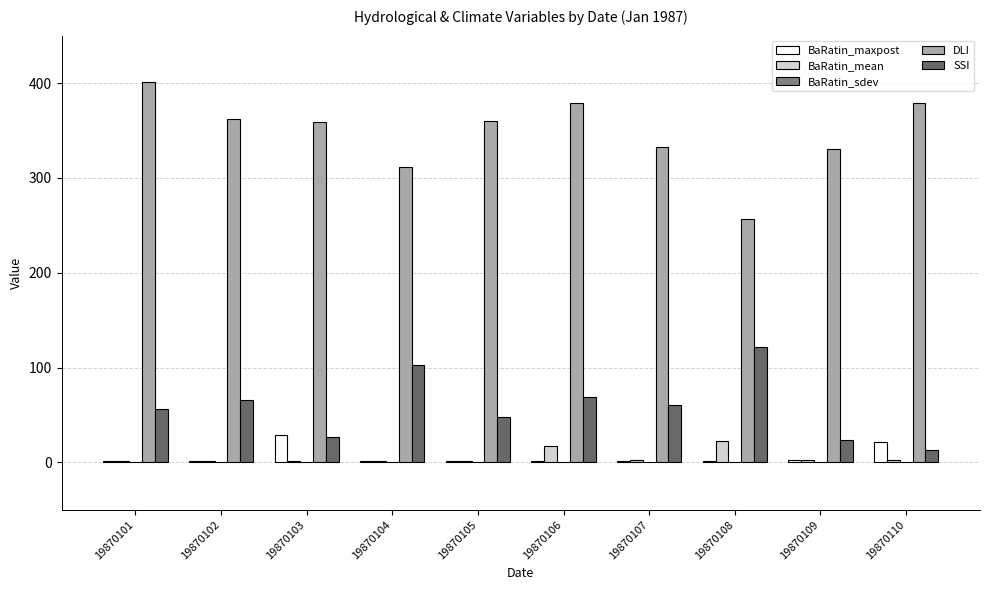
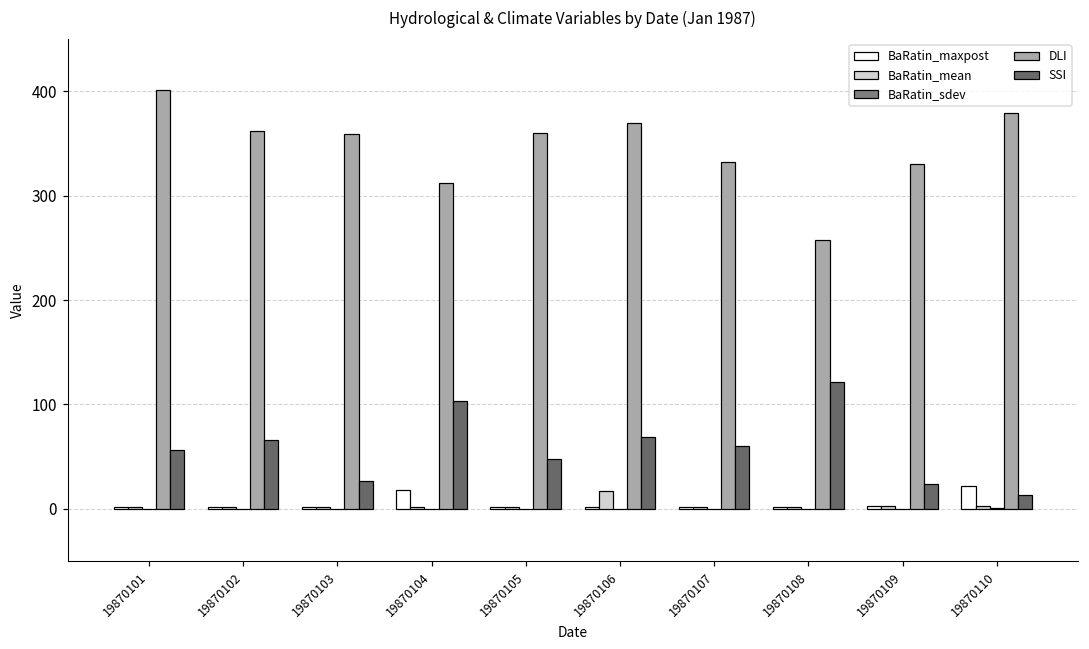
  {
    "BaRatin_maxpost": {
-     "19870103": 30,
-     "19870104": 0,
+     "19870103": 0,
+     "19870104": 20,
      "19870110": 20
    },
    "BaRatin_mean": {
      "19870106": 20,
-     "19870108": 20,
+     "19870108": 0,
      "19870110": 0
    },
    "DLI": {
      "19870101": 400,
      "19870102": 360,
      "19870103": 360,
      "19870104": 310,
      "19870105": 360,
-     "19870106": 380,
+     "19870106": 370,
      "19870107": 330,
      "19870108": 260,
      "19870109": 330,
      "19870110": 380
    }
  }
